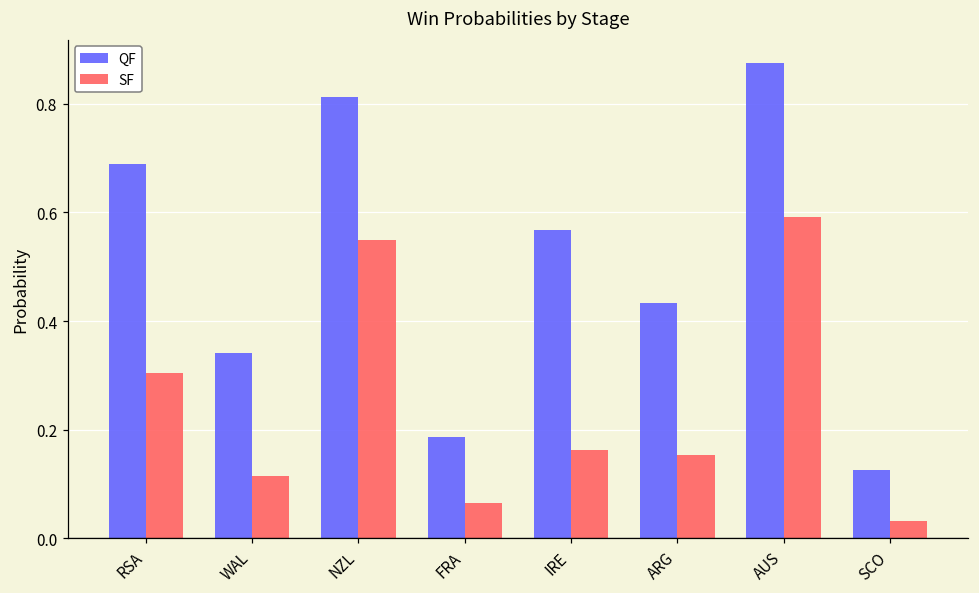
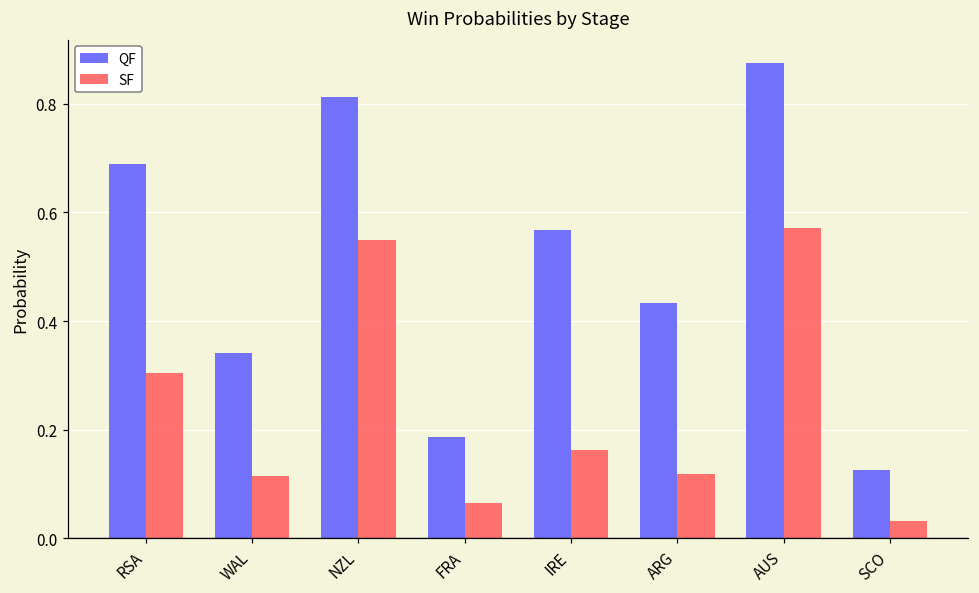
  {
    "QF": {
      "RSA": 0.69,
      "WAL": 0.34,
      "NZL": 0.81,
      "FRA": 0.19,
      "IRE": 0.57,
      "ARG": 0.43,
      "AUS": 0.87,
      "SCO": 0.13
    },
    "SF": {
      "RSA": 0.30,
      "WAL": 0.11,
      "NZL": 0.55,
      "FRA": 0.06,
      "IRE": 0.16,
-     "ARG": 0.15,
-     "AUS": 0.59,
+     "ARG": 0.12,
+     "AUS": 0.57,
      "SCO": 0.03
    }
  }
